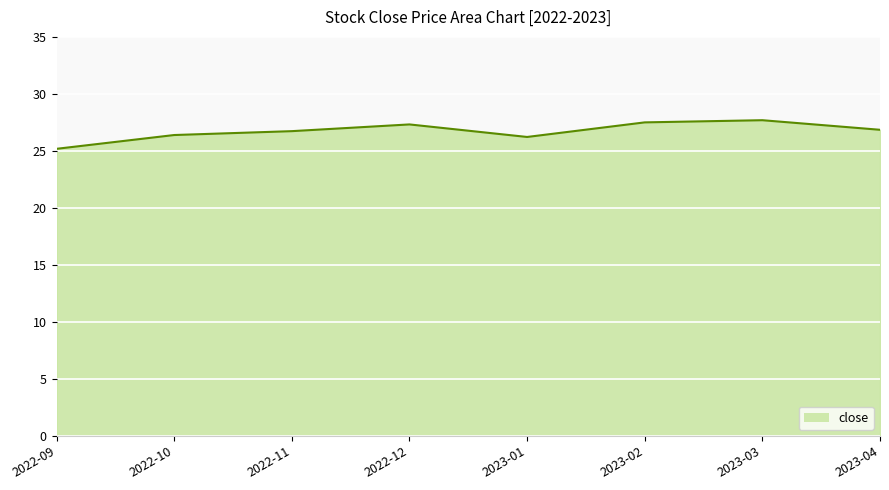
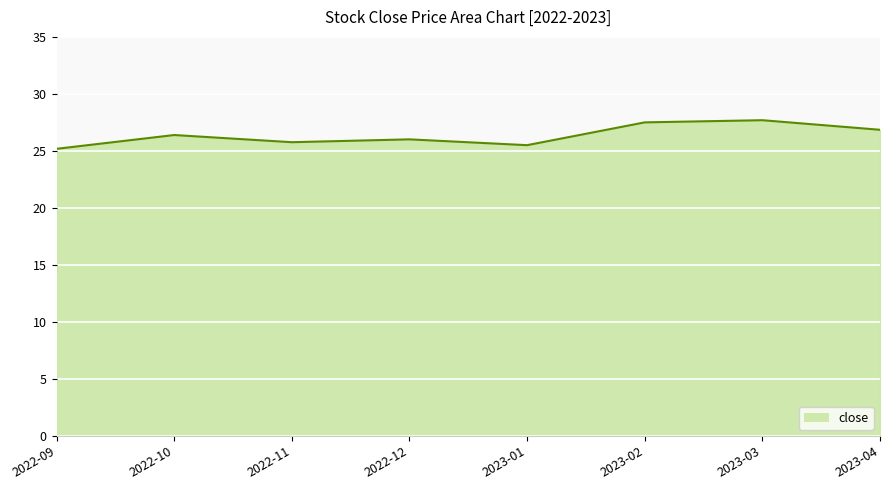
  {
    "2022-09": 25.2,
    "2022-10": 26.4,
-   "2022-11": 26.7,
-   "2022-12": 27.3,
-   "2023-01": 26.2,
+   "2022-11": 25.8,
+   "2022-12": 26.0,
+   "2023-01": 25.5,
    "2023-02": 27.5,
    "2023-03": 27.7,
    "2023-04": 26.9
  }
